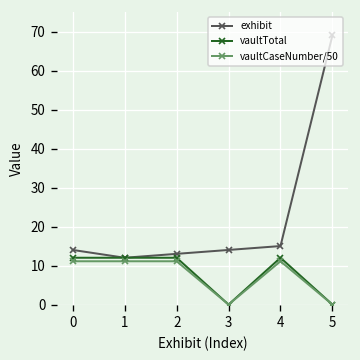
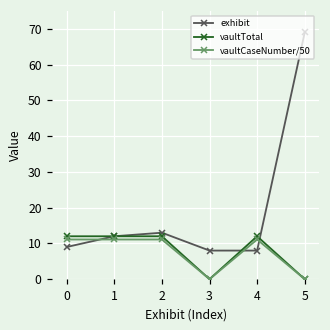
  {
    "exhibit": {
-     "0": 14,
+     "0": 9,
      "2": 13,
-     "3": 14,
-     "4": 15
+     "3": 8,
+     "4": 8
    },
    "vaultTotal": {
      "0": 12,
      "2": 12,
      "4": 12
    },
    "vaultCaseNumber/50": {
      "0": 11,
      "1": 11,
      "2": 11,
      "4": 11
    }
  }
